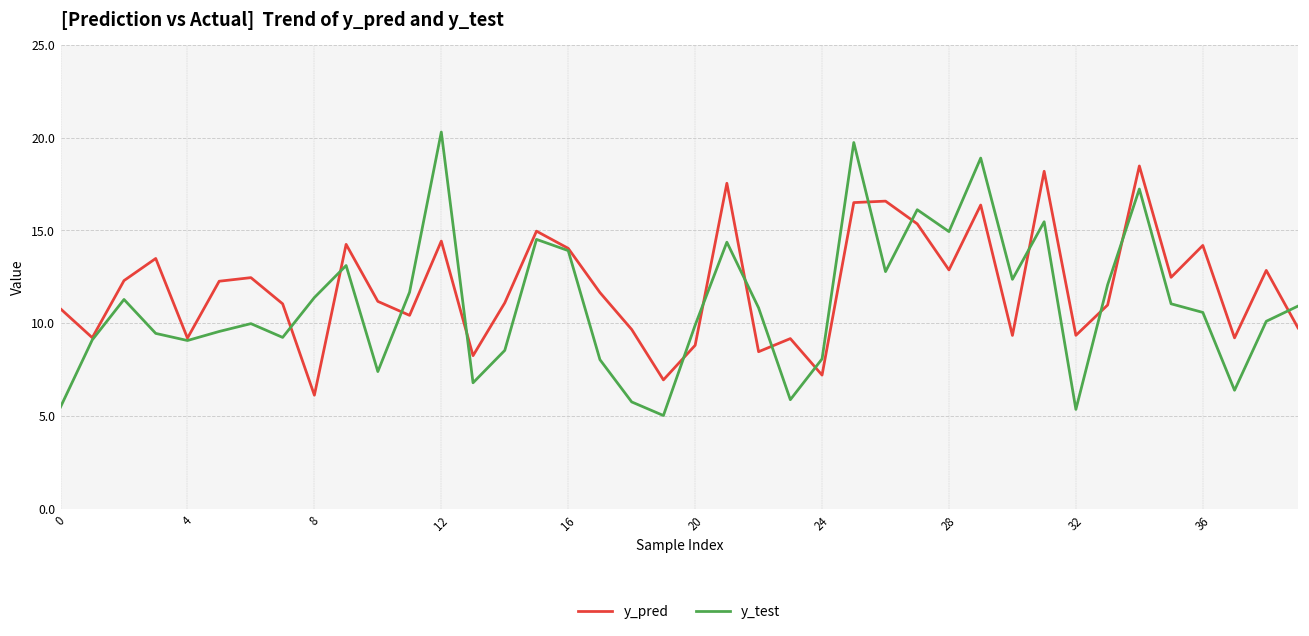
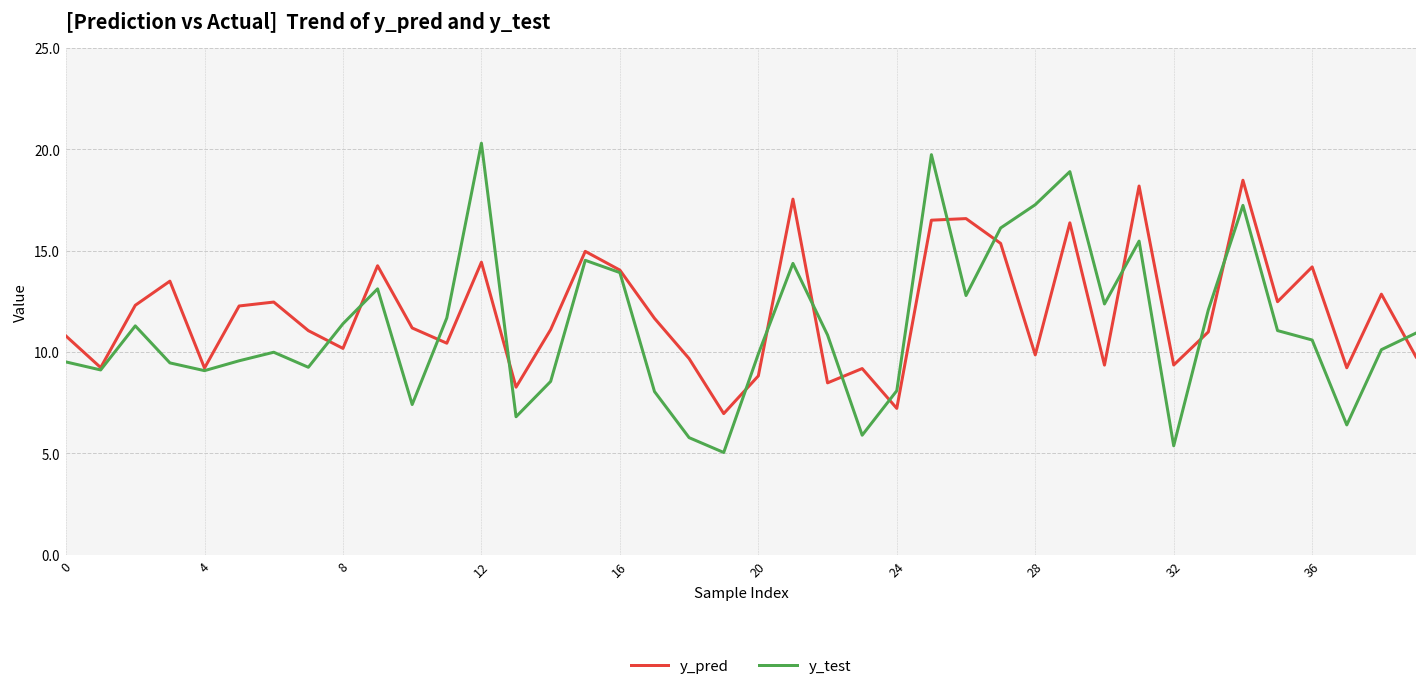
  {
    "y_pred": {
      "0": 10.8,
-     "8": 6.1,
+     "8": 10.2,
      "12": 14.4,
      "20": 8.8,
      "24": 7.2,
-     "28": 12.9,
+     "28": 9.9,
      "32": 9.4,
      "36": 14.2
    },
    "y_test": {
-     "0": 5.5,
+     "0": 9.5,
      "8": 11.4,
      "12": 20.3,
      "20": 9.9,
      "24": 8.1,
-     "28": 14.9,
+     "28": 17.3,
      "32": 5.4,
      "36": 10.6
    }
  }
